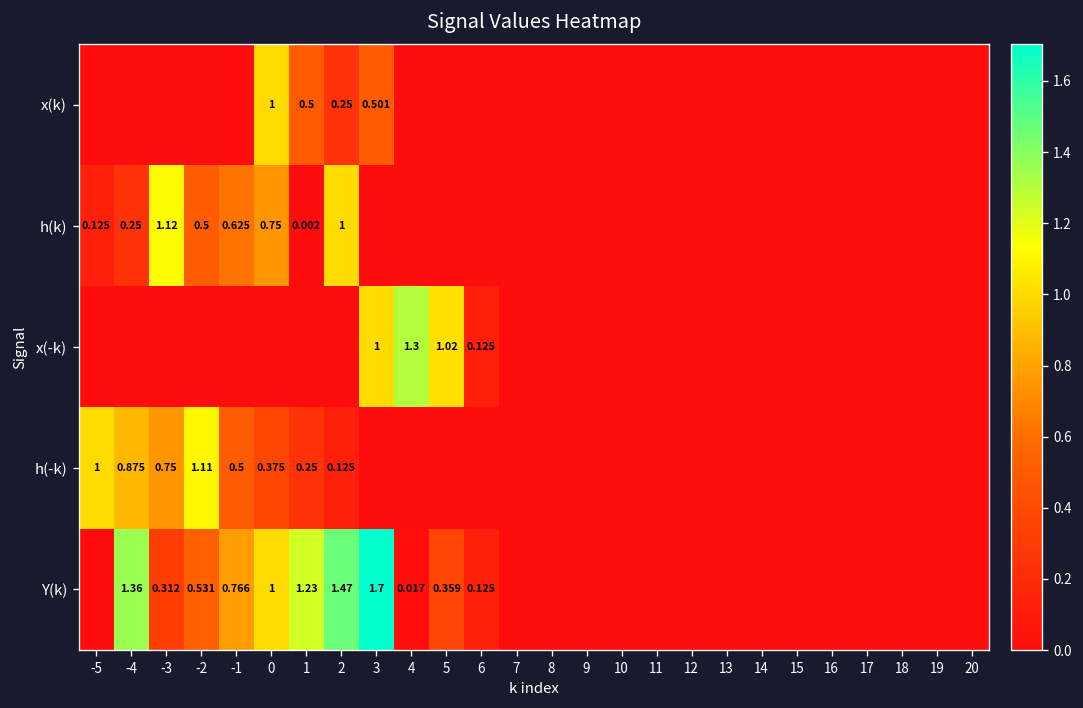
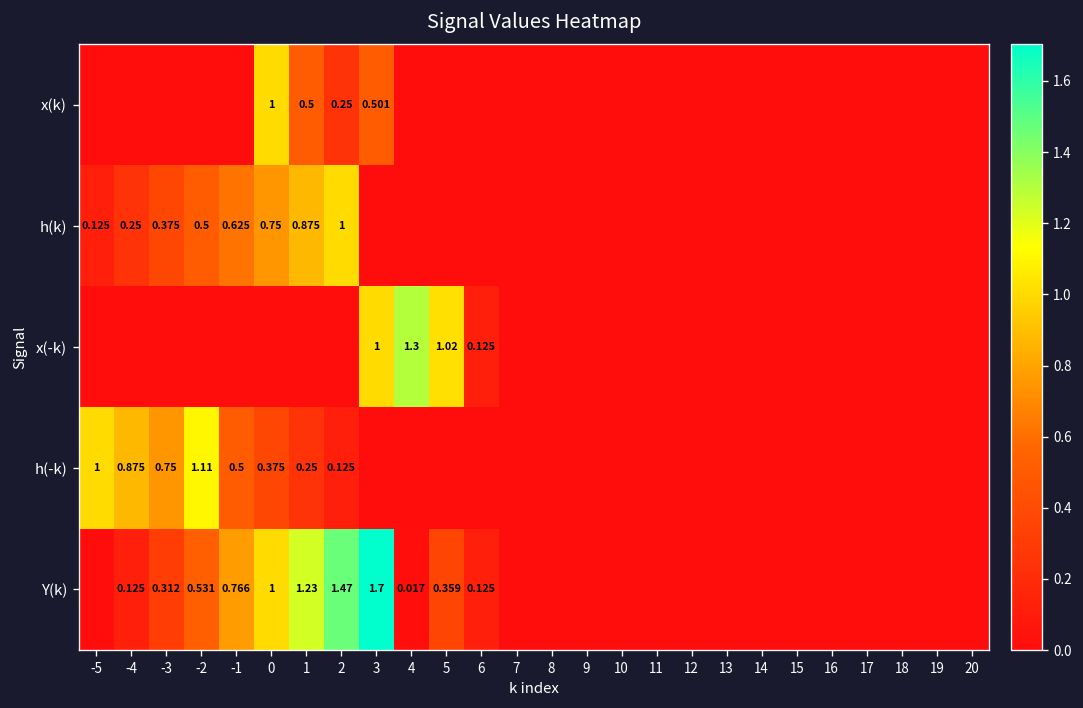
  {
    "x(k)": {
      "0": 1,
      "1": 0.5,
      "2": 0.25,
      "3": 0.501
    },
    "h(k)": {
      "-5": 0.125,
      "-4": 0.25,
-     "-3": 1.12,
+     "-3": 0.375,
      "-2": 0.5,
      "-1": 0.625,
      "0": 0.75,
-     "1": 0.002,
+     "1": 0.875,
      "2": 1
    },
    "x(-k)": {
      "3": 1,
      "4": 1.3,
      "5": 1.02,
      "6": 0.125
    },
    "h(-k)": {
      "-5": 1,
      "-4": 0.875,
      "-3": 0.75,
      "-2": 1.11,
      "-1": 0.5,
      "0": 0.375,
      "1": 0.25,
      "2": 0.125
    },
    "Y(k)": {
-     "-4": 1.36,
+     "-4": 0.125,
      "-3": 0.312,
      "-2": 0.531,
      "-1": 0.766,
      "0": 1,
      "1": 1.23,
      "2": 1.47,
      "3": 1.7,
      "4": 0.017,
      "5": 0.359,
      "6": 0.125
    }
  }
